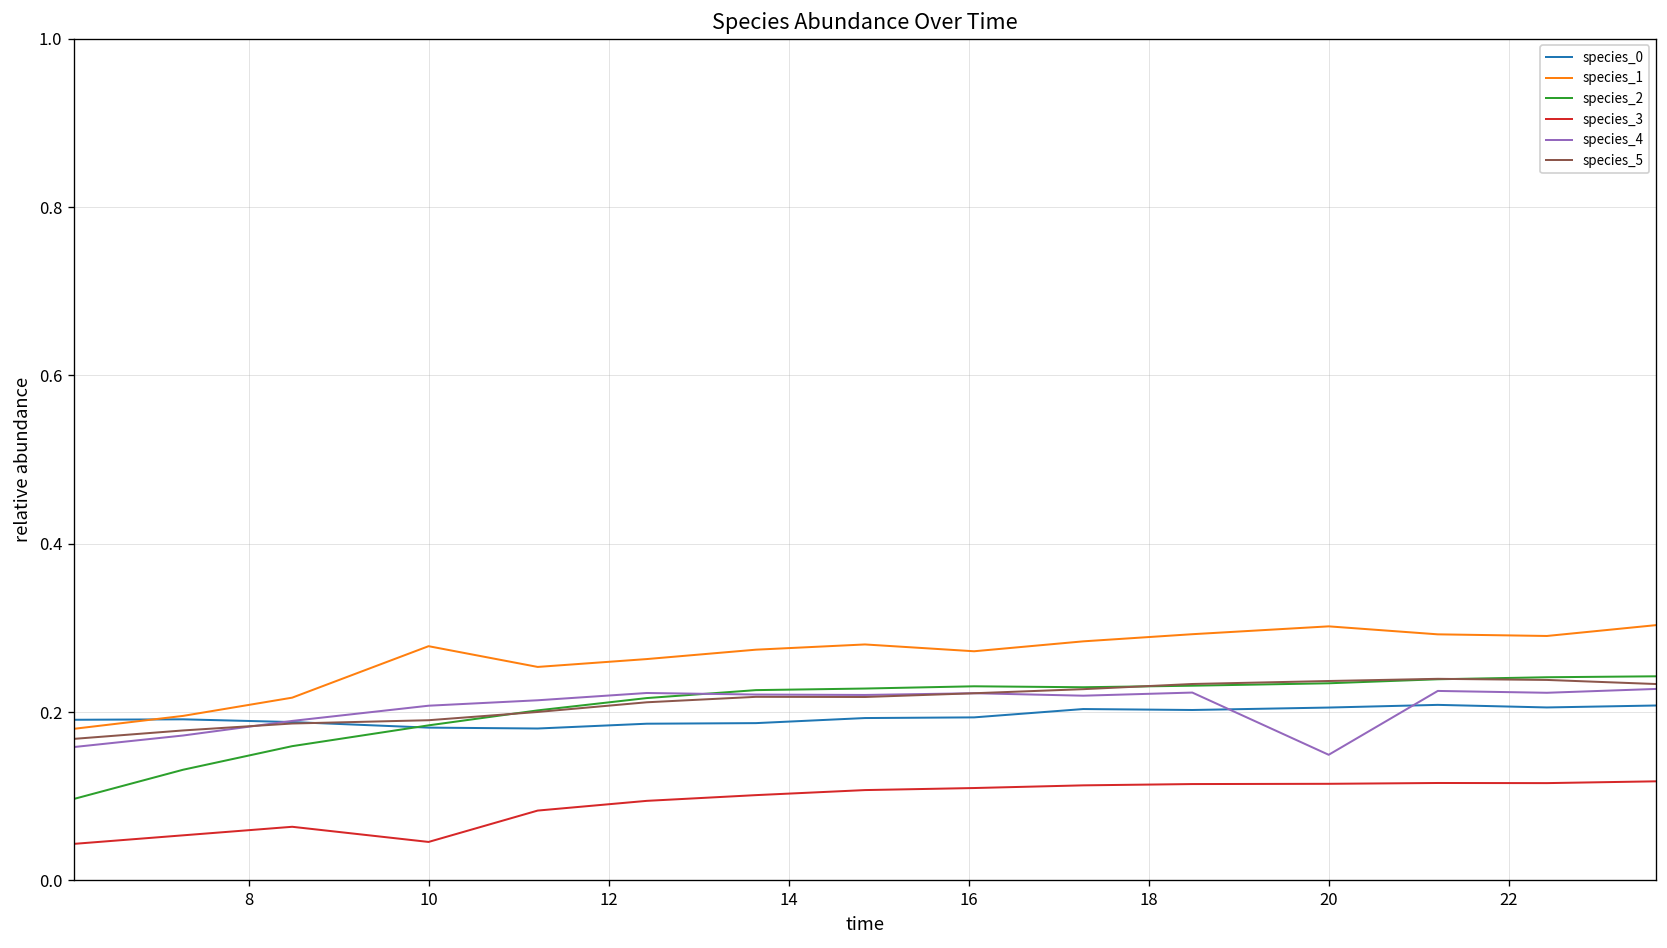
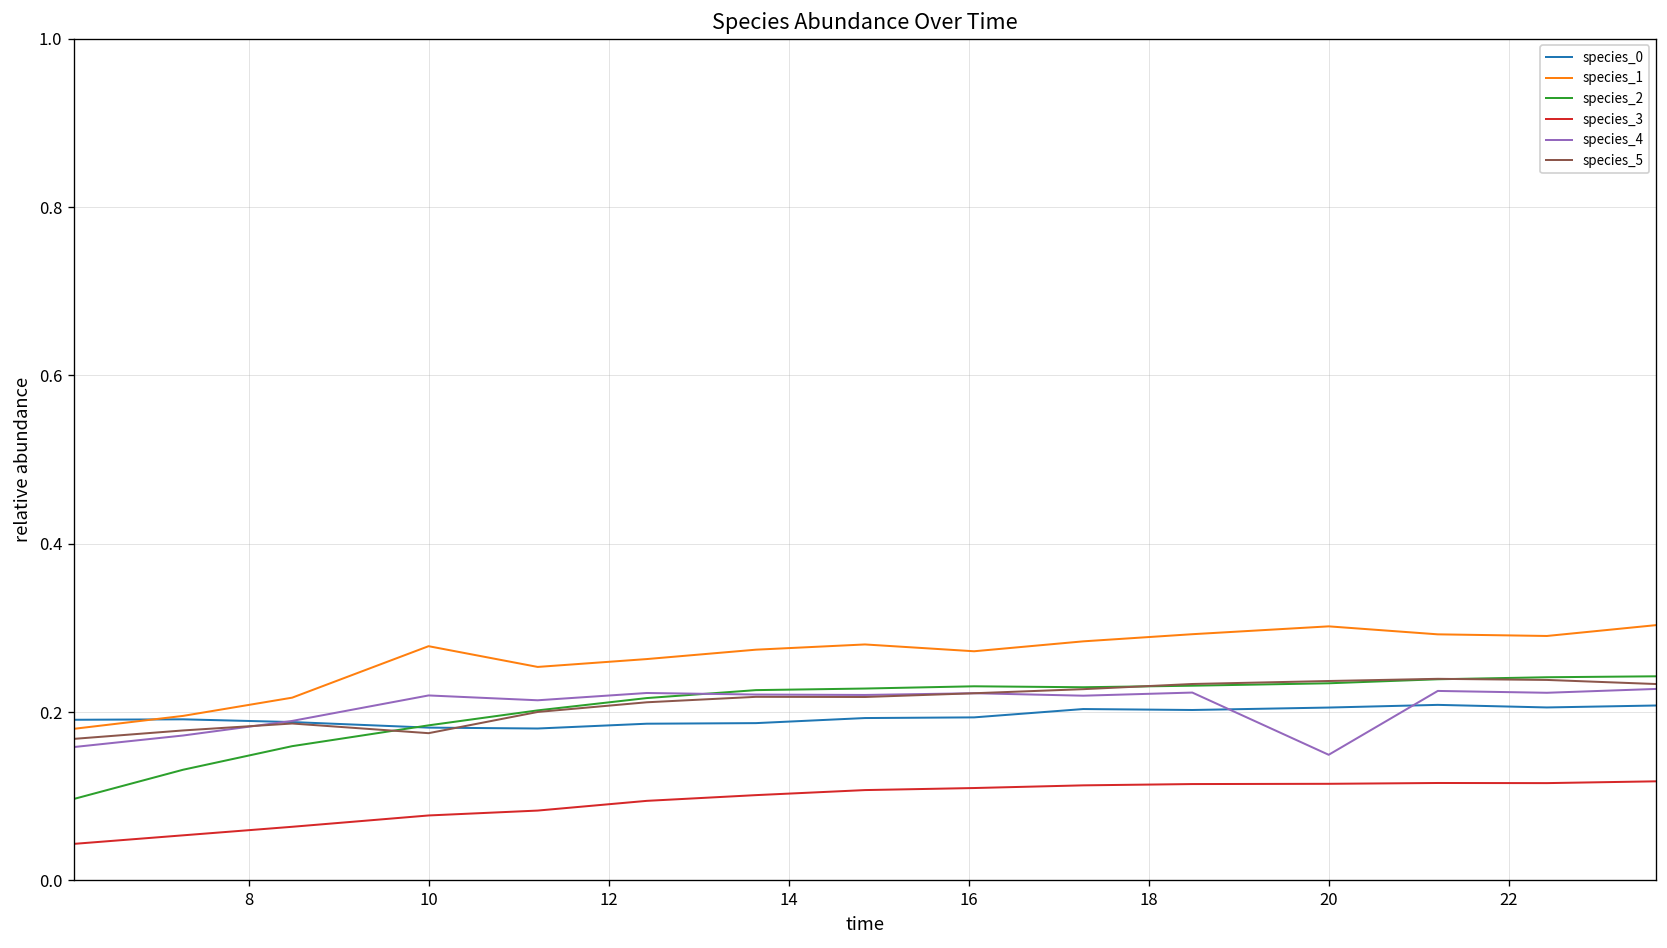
  {
    "species_0": {
      "20": 0.21
    },
    "species_1": {
      "10": 0.28,
      "20": 0.30
    },
    "species_3": {
-     "10": 0.05,
+     "10": 0.08,
      "20": 0.11
    },
    "species_4": {
-     "10": 0.21,
+     "10": 0.22,
      "20": 0.15
    },
    "species_5": {
-     "10": 0.19
+     "10": 0.17
    }
  }
